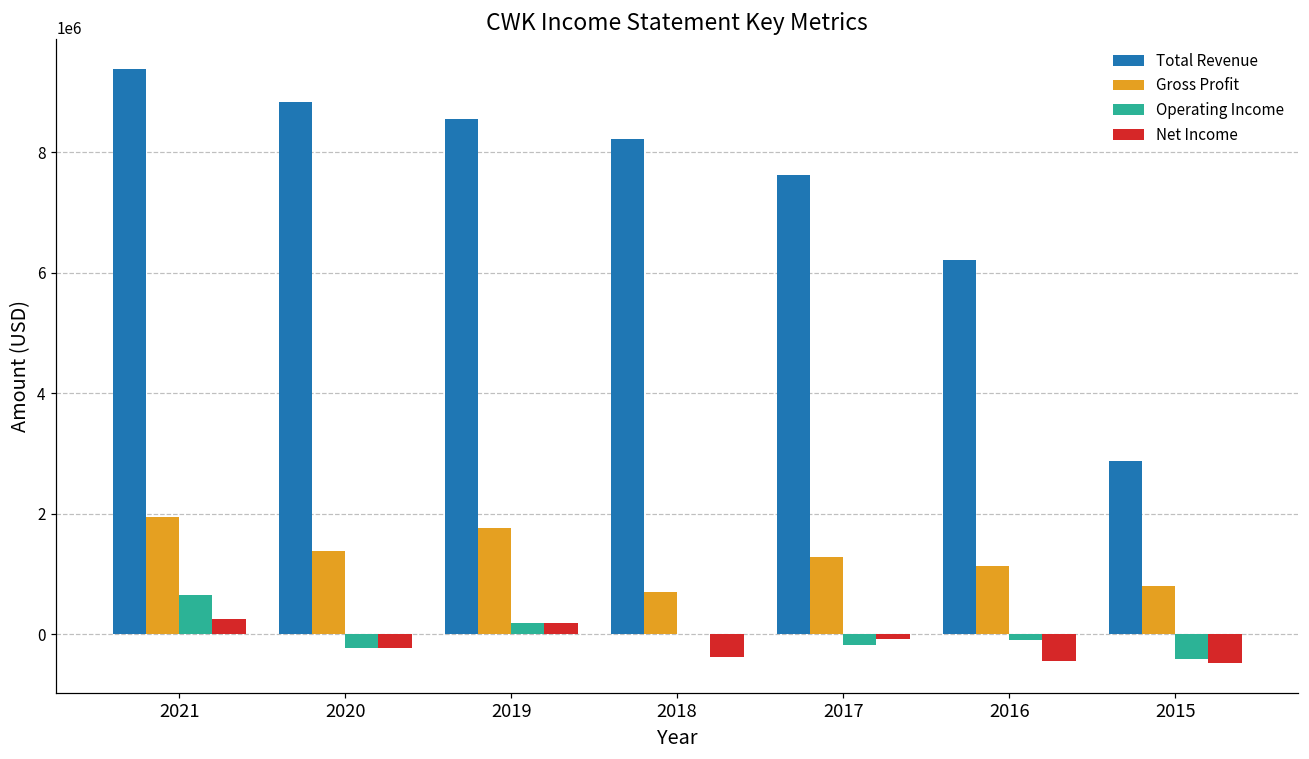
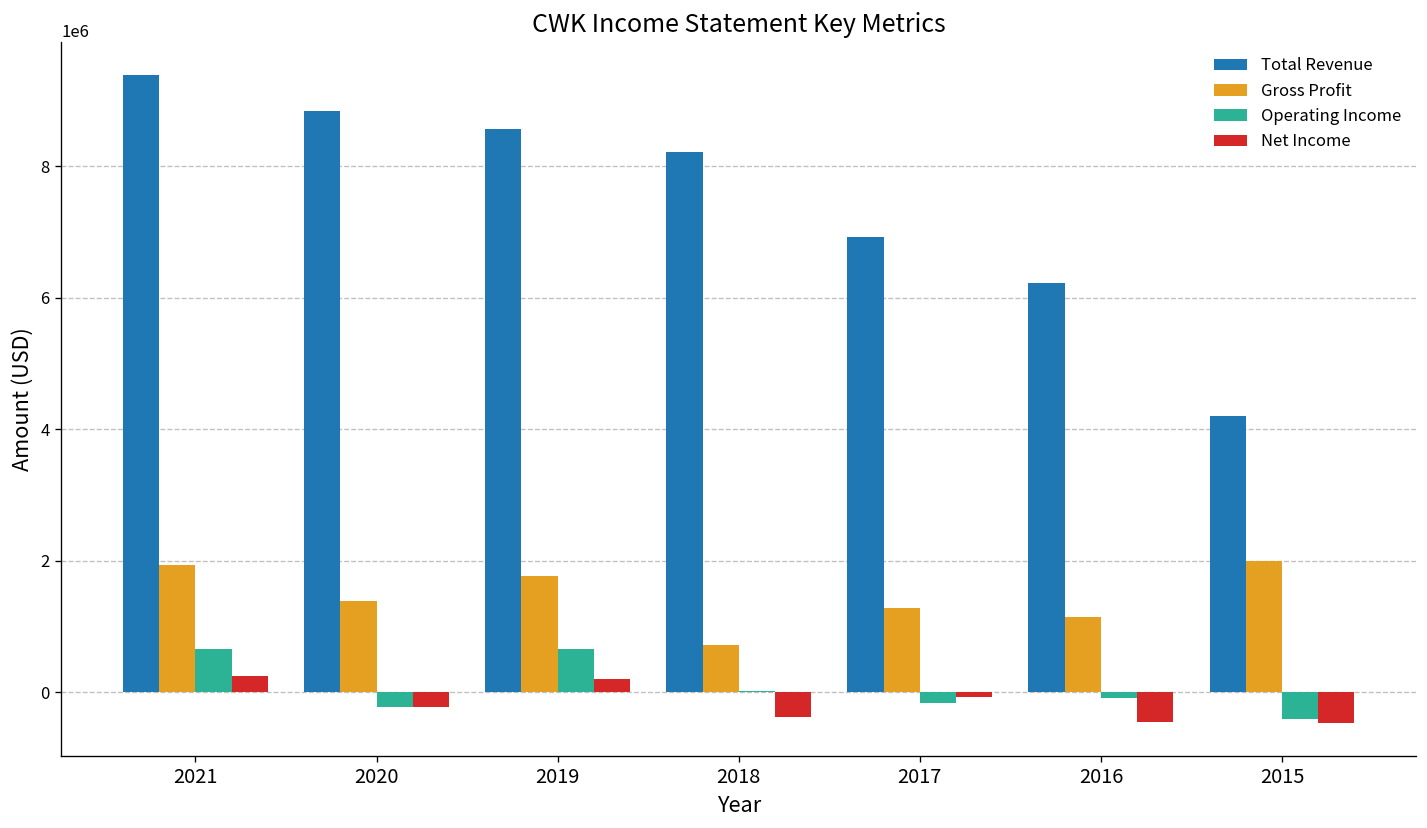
  {
    "Total Revenue": {
      "2021": 9400000,
      "2020": 8800000,
      "2019": 8600000,
      "2018": 8200000,
-     "2017": 7600000,
+     "2017": 6900000,
      "2016": 6200000,
-     "2015": 2900000
+     "2015": 4200000
    },
    "Gross Profit": {
      "2021": 1900000,
      "2020": 1400000,
      "2019": 1800000,
      "2018": 700000,
      "2017": 1300000,
      "2016": 1100000,
-     "2015": 800000
+     "2015": 2000000
    },
    "Operating Income": {
      "2021": 700000,
      "2020": -200000,
-     "2019": 200000,
+     "2019": 600000,
      "2017": -200000,
      "2016": -100000,
      "2015": -400000
    },
    "Net Income": {
      "2021": 300000,
      "2020": -200000,
      "2019": 200000,
      "2018": -400000,
      "2017": -100000,
      "2016": -400000,
      "2015": -500000
    }
  }
